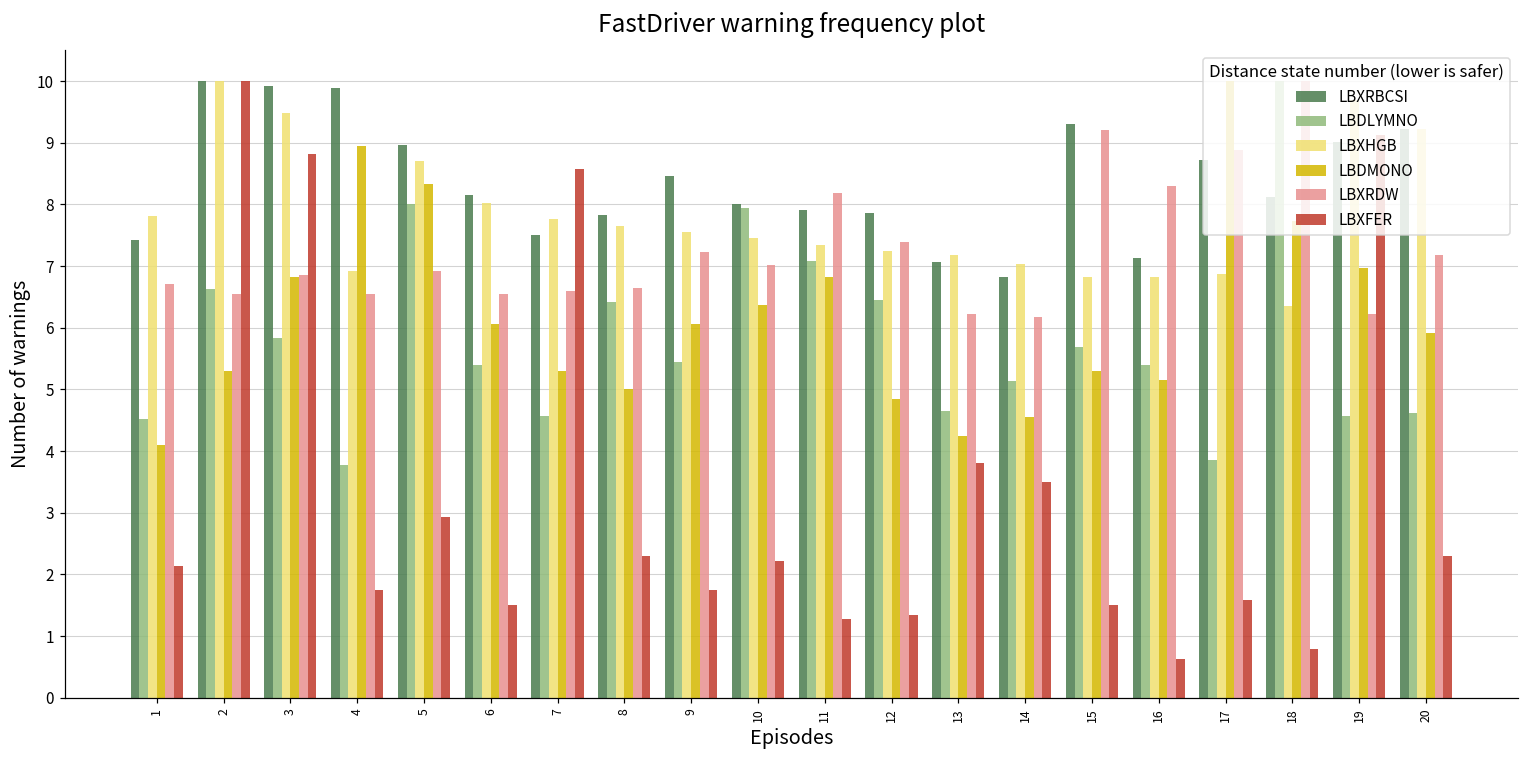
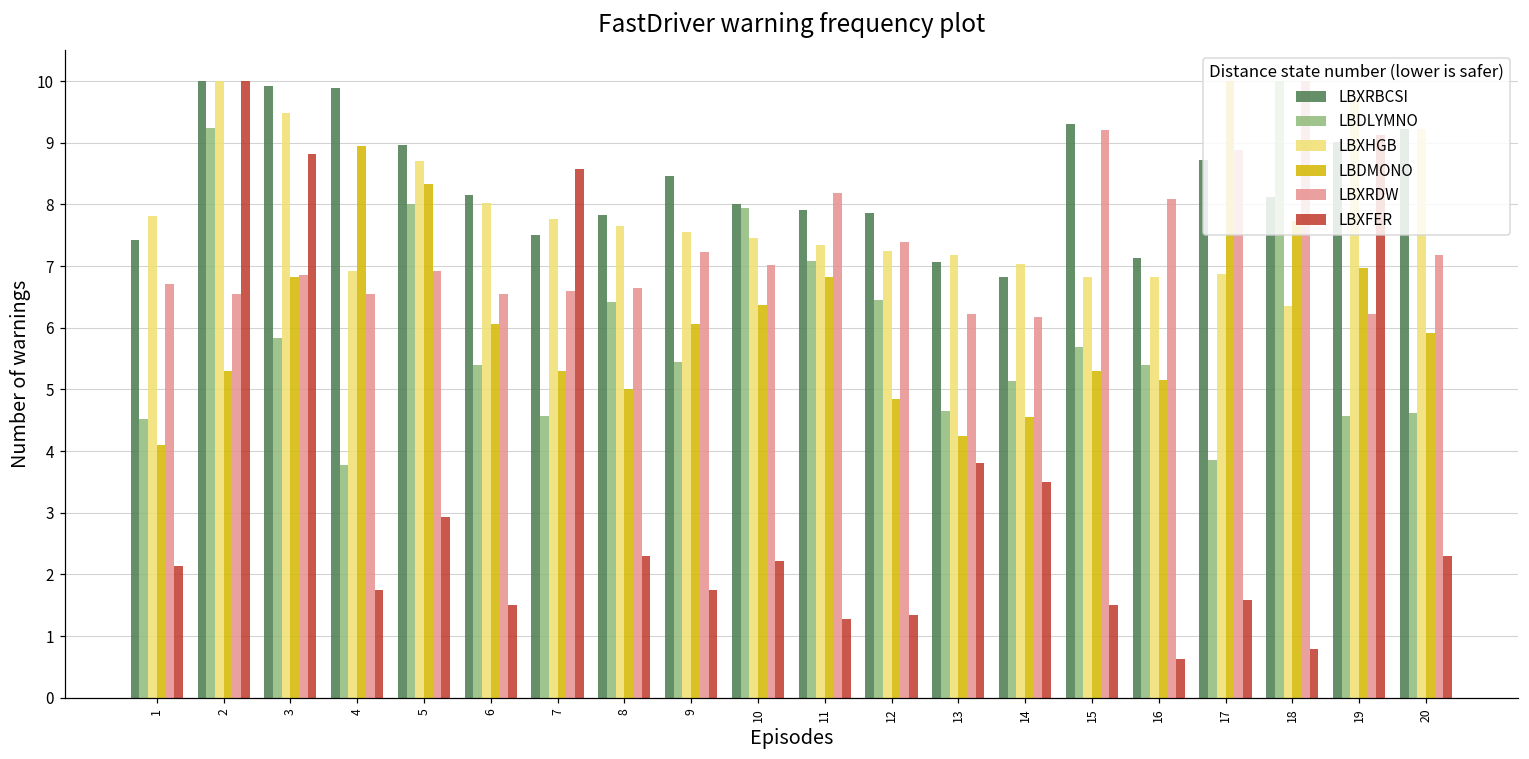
  {
    "LBXRBCSI": {
      "1": 7.4,
      "2": 10.0,
      "3": 9.9,
      "4": 9.9,
      "5": 9.0,
      "6": 8.1,
      "7": 7.5,
      "8": 7.8,
      "9": 8.5,
      "10": 8.0,
      "11": 7.9,
      "12": 7.9,
      "13": 7.1,
      "14": 6.8,
      "15": 9.3,
      "16": 7.1,
      "17": 8.7
    },
    "LBDLYMNO": {
      "1": 4.5,
-     "2": 6.6,
+     "2": 9.2,
      "3": 5.8,
      "4": 3.8,
      "5": 8.0,
      "6": 5.4,
      "7": 4.6,
      "8": 6.4,
      "9": 5.5,
      "10": 7.9,
      "11": 7.1,
      "12": 6.4,
      "13": 4.6,
      "14": 5.1,
      "15": 5.7,
      "16": 5.4,
      "17": 3.9,
      "19": 4.6,
      "20": 4.6
    },
    "LBXHGB": {
      "1": 7.8,
      "2": 10.0,
      "3": 9.5,
      "4": 6.9,
      "5": 8.7,
      "6": 8.0,
      "7": 7.8,
      "8": 7.7,
      "9": 7.6,
      "10": 7.4,
      "11": 7.3,
      "12": 7.2,
      "13": 7.2,
      "14": 7.0,
      "15": 6.8,
      "16": 6.8,
      "17": 6.9,
      "18": 6.4
    },
    "LBDMONO": {
      "1": 4.1,
      "2": 5.3,
      "3": 6.8,
      "4": 8.9,
      "5": 8.3,
      "6": 6.1,
      "7": 5.3,
      "8": 5.0,
      "9": 6.1,
      "10": 6.4,
      "11": 6.8,
      "12": 4.8,
      "13": 4.2,
      "14": 4.5,
      "15": 5.3,
      "16": 5.2,
      "19": 7.0,
      "20": 5.9
    },
    "LBXRDW": {
      "1": 6.7,
      "2": 6.5,
      "3": 6.9,
      "4": 6.5,
      "5": 6.9,
      "6": 6.5,
      "7": 6.6,
      "8": 6.6,
      "9": 7.2,
      "10": 7.0,
      "11": 8.2,
      "12": 7.4,
      "13": 6.2,
      "14": 6.2,
      "15": 9.2,
-     "16": 8.3,
+     "16": 8.1,
      "19": 6.2,
      "20": 7.2
    },
    "LBXFER": {
      "1": 2.1,
      "2": 10.0,
      "3": 8.8,
      "4": 1.7,
      "5": 2.9,
      "6": 1.5,
      "7": 8.6,
      "8": 2.3,
      "9": 1.7,
      "10": 2.2,
      "11": 1.3,
      "12": 1.3,
      "13": 3.8,
      "14": 3.5,
      "15": 1.5,
      "16": 0.6,
      "17": 1.6,
      "18": 0.8,
      "20": 2.3
    }
  }
